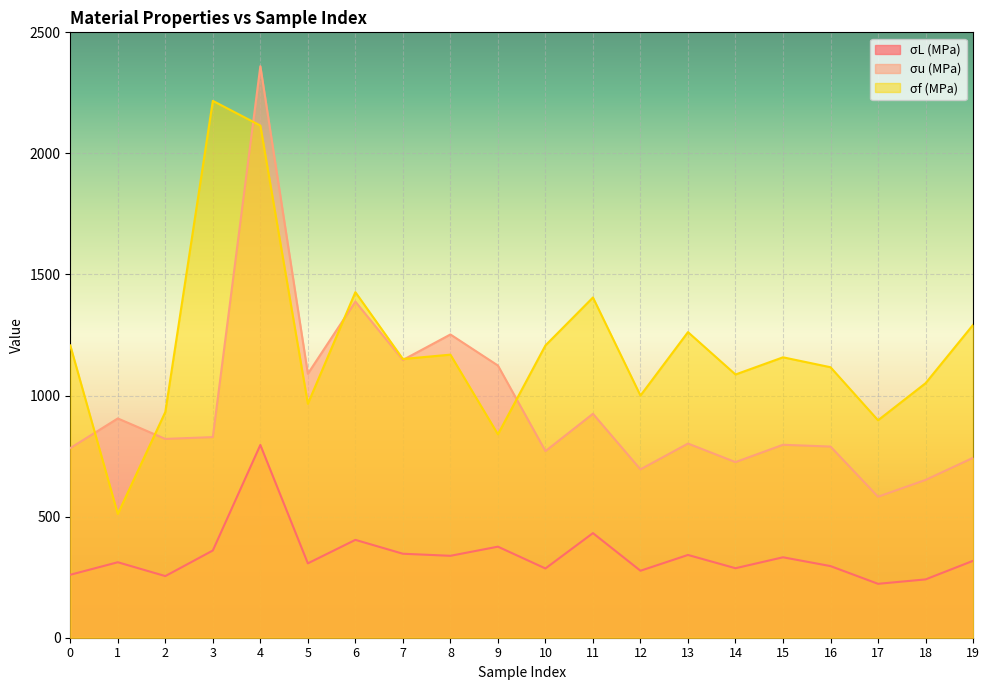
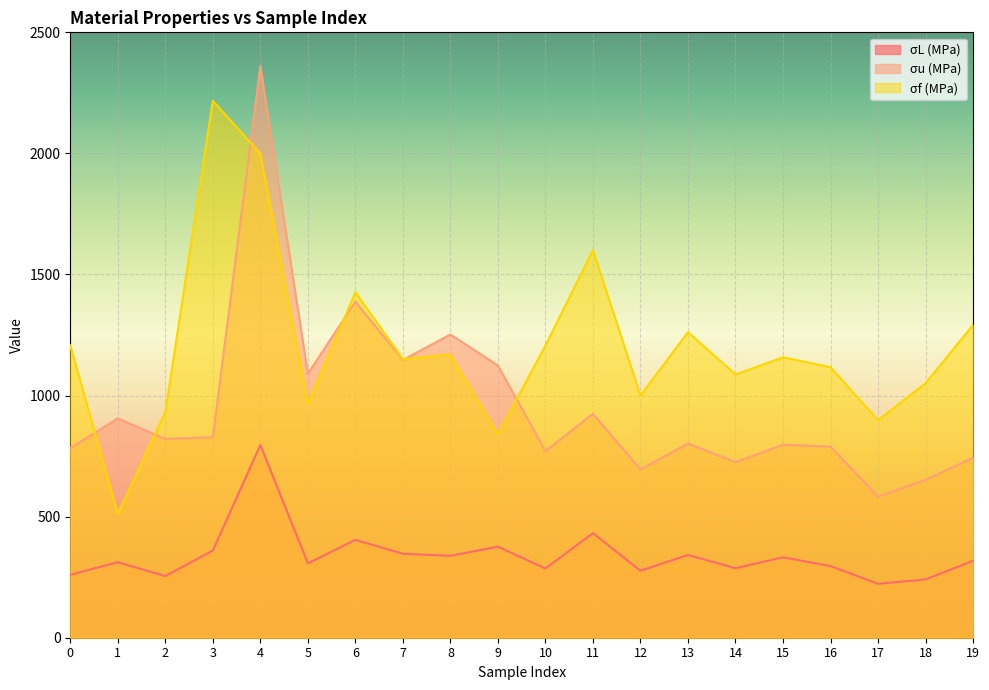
  {
    "σf (MPa)": {
      "0": 1210,
      "1": 510,
      "2": 930,
      "3": 2220,
-     "4": 2120,
+     "4": 2000,
      "5": 970,
      "6": 1430,
      "8": 1170,
      "9": 840,
      "10": 1210,
-     "11": 1410,
+     "11": 1600,
      "12": 1000,
      "13": 1260,
      "14": 1090,
      "15": 1160,
      "16": 1120,
      "17": 900,
      "18": 1050,
      "19": 1290
    }
  }
